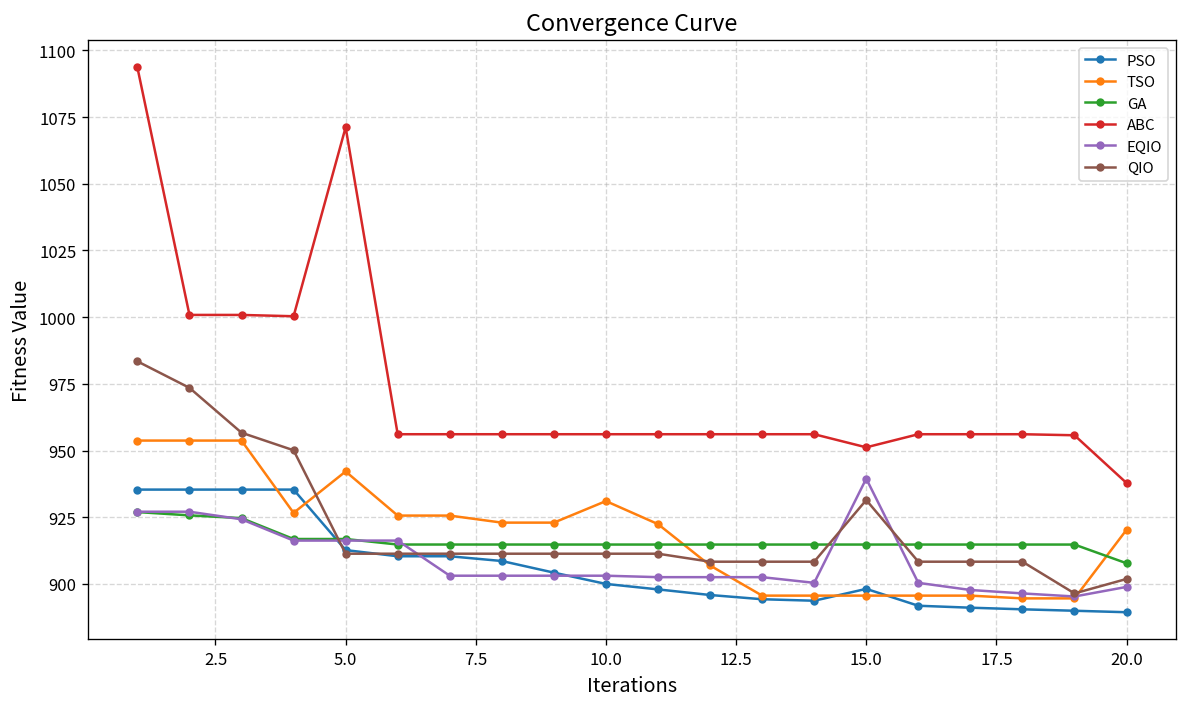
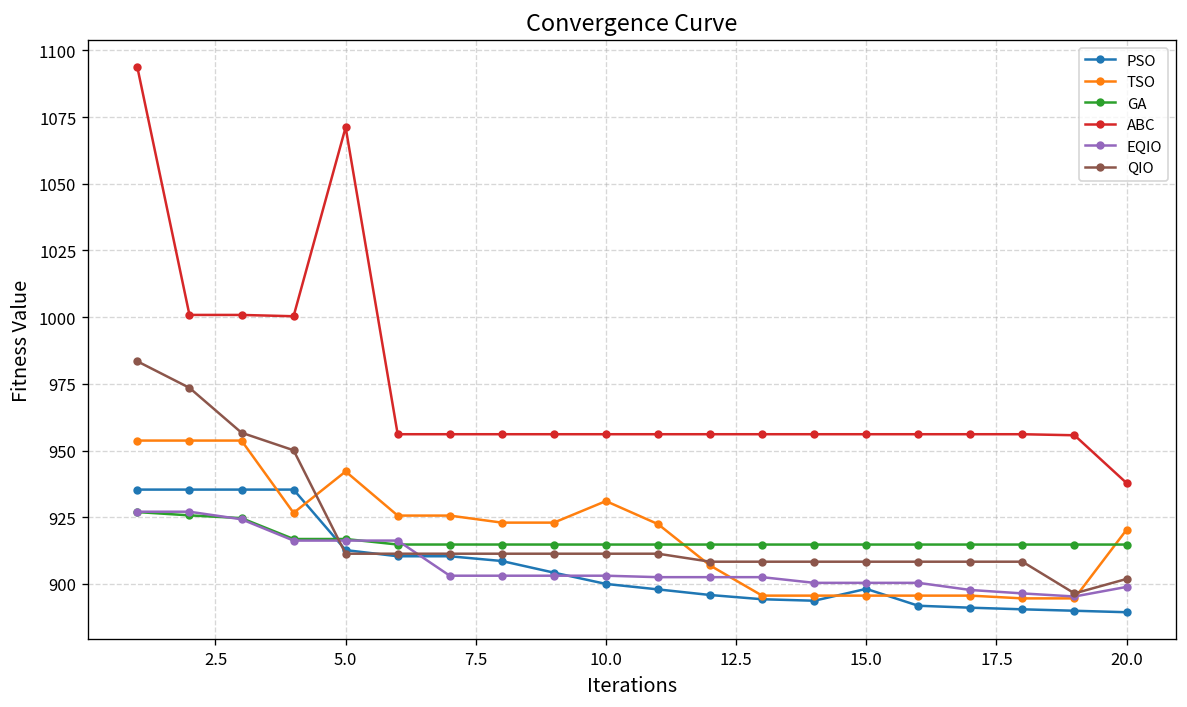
  {
    "PSO": {
      "5.0": 913,
      "10.0": 900,
      "15.0": 898,
      "20.0": 889
    },
    "TSO": {
      "5.0": 942,
      "10.0": 931,
      "15.0": 896,
      "20.0": 920
    },
    "GA": {
      "10.0": 915,
      "15.0": 915,
-     "20.0": 908
+     "20.0": 915
    },
    "ABC": {
      "5.0": 1071,
      "10.0": 956,
-     "15.0": 951,
+     "15.0": 956,
      "20.0": 938
    },
    "EQIO": {
      "10.0": 903,
-     "15.0": 939,
+     "15.0": 900,
      "20.0": 899
    },
    "QIO": {
      "5.0": 911,
      "10.0": 911,
-     "15.0": 931,
+     "15.0": 908,
      "20.0": 902
    }
  }
